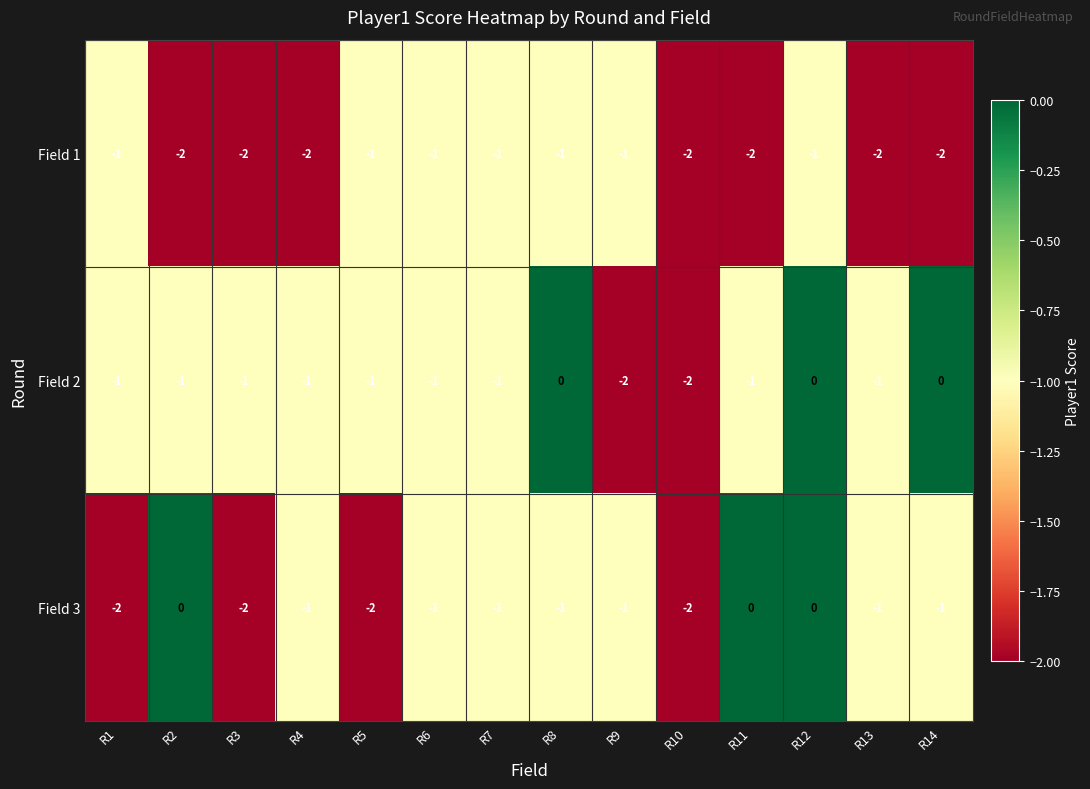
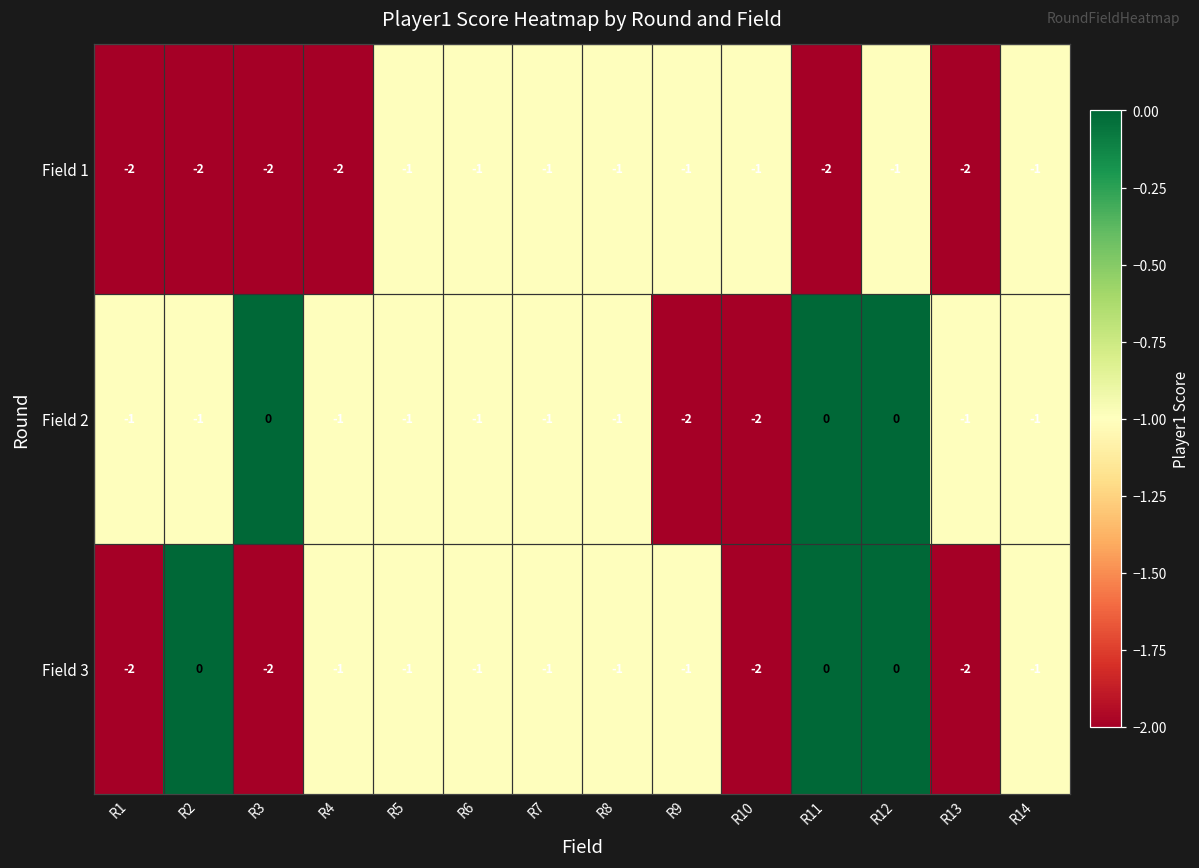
  {
    "Field 1": {
-     "R1": -1,
+     "R1": -2,
      "R2": -2,
      "R3": -2,
      "R4": -2,
      "R5": -1,
      "R6": -1,
      "R7": -1,
      "R8": -1,
      "R9": -1,
-     "R10": -2,
+     "R10": -1,
      "R11": -2,
      "R12": -1,
      "R13": -2,
-     "R14": -2
+     "R14": -1
    },
    "Field 2": {
      "R1": -1,
      "R2": -1,
-     "R3": -1,
+     "R3": 0,
      "R4": -1,
      "R5": -1,
      "R6": -1,
      "R7": -1,
-     "R8": 0,
+     "R8": -1,
      "R9": -2,
      "R10": -2,
-     "R11": -1,
+     "R11": 0,
      "R12": 0,
      "R13": -1,
-     "R14": 0
+     "R14": -1
    },
    "Field 3": {
      "R1": -2,
      "R2": 0,
      "R3": -2,
      "R4": -1,
-     "R5": -2,
+     "R5": -1,
      "R6": -1,
      "R7": -1,
      "R8": -1,
      "R9": -1,
      "R10": -2,
      "R11": 0,
      "R12": 0,
-     "R13": -1,
+     "R13": -2,
      "R14": -1
    }
  }
